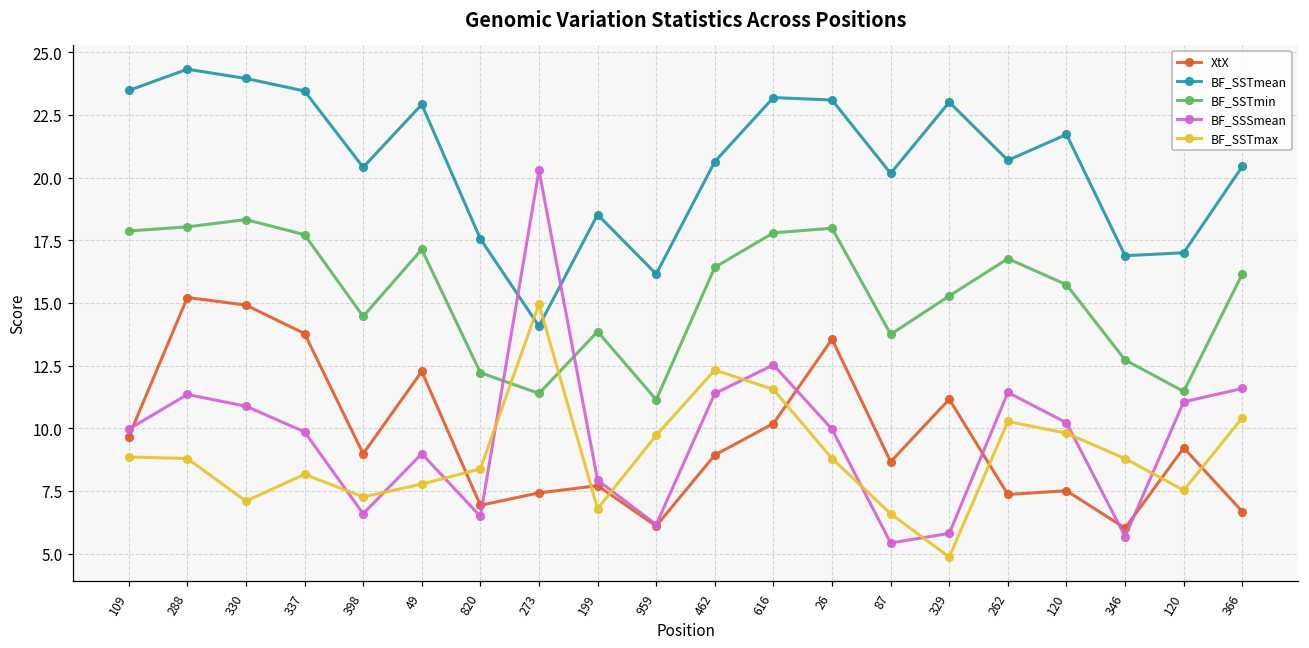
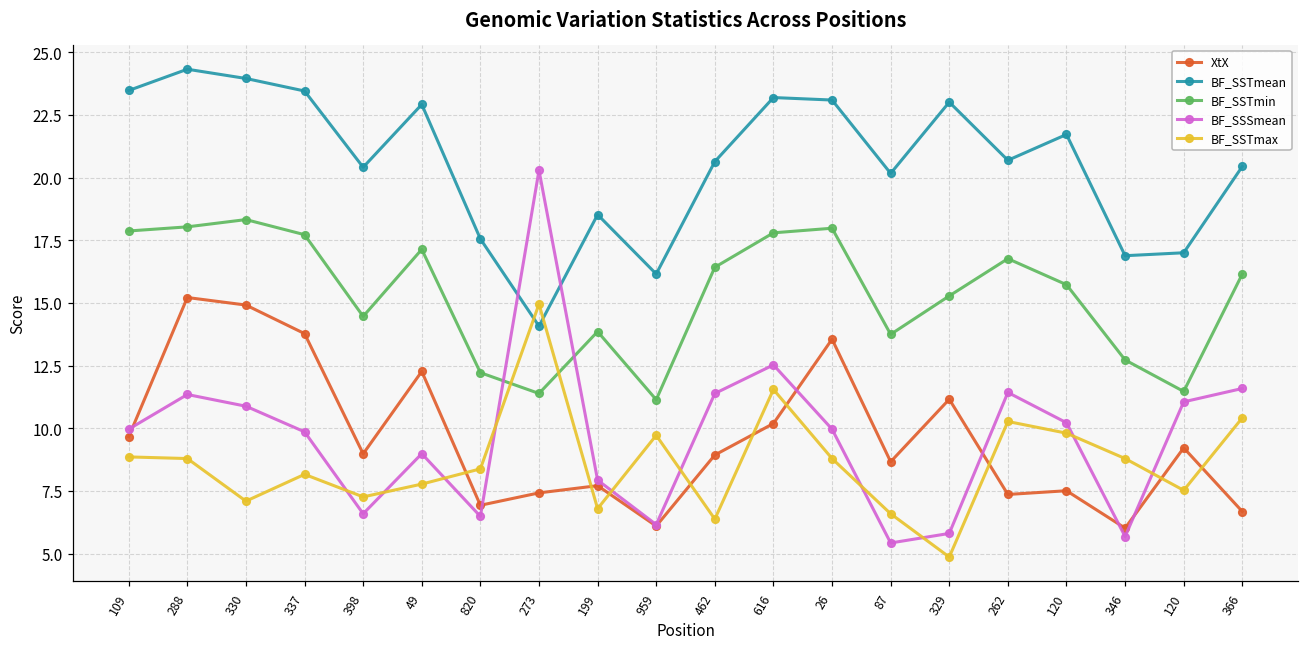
  {
    "XtX": {
      "109": 9.7,
      "288": 15.2,
      "330": 14.9,
      "337": 13.8,
      "398": 9.0,
      "49": 12.3,
      "820": 6.9,
      "273": 7.4,
      "199": 7.7,
      "462": 8.9,
      "616": 10.2,
      "26": 13.6,
      "87": 8.7,
      "329": 11.2,
      "262": 7.4,
      "346": 6.0,
      "366": 6.7
    },
    "BF_SSTmean": {
      "109": 23.5,
      "288": 24.3,
      "330": 24.0,
      "337": 23.5,
      "398": 20.4,
      "49": 22.9,
      "820": 17.6,
      "273": 14.1,
      "199": 18.5,
      "959": 16.2,
      "462": 20.6,
      "616": 23.2,
      "26": 23.1,
      "87": 20.2,
      "329": 23.0,
      "262": 20.7,
      "346": 16.9,
      "366": 20.4
    },
    "BF_SSTmin": {
      "109": 17.9,
      "288": 18.0,
      "330": 18.3,
      "337": 17.7,
      "398": 14.5,
      "49": 17.1,
      "820": 12.2,
      "273": 11.4,
      "199": 13.9,
      "959": 11.1,
      "462": 16.4,
      "616": 17.8,
      "26": 18.0,
      "87": 13.7,
      "329": 15.3,
      "262": 16.8,
      "346": 12.7,
      "366": 16.2
    },
    "BF_SSSmean": {
      "109": 10.0,
      "288": 11.3,
      "330": 10.9,
      "337": 9.9,
      "398": 6.6,
      "49": 9.0,
      "820": 6.5,
      "273": 20.3,
      "199": 7.9,
      "462": 11.4,
      "616": 12.5,
      "26": 10.0,
      "87": 5.4,
      "329": 5.8,
      "262": 11.4,
      "346": 5.7,
      "366": 11.6
    },
    "BF_SSTmax": {
      "109": 8.9,
      "288": 8.8,
      "330": 7.1,
      "337": 8.2,
      "398": 7.3,
      "49": 7.8,
      "820": 8.4,
      "273": 15.0,
      "199": 6.8,
      "959": 9.7,
-     "462": 12.3,
+     "462": 6.4,
      "616": 11.5,
      "26": 8.8,
      "87": 6.6,
      "329": 4.9,
      "262": 10.3,
      "346": 8.8,
      "366": 10.4
    }
  }
